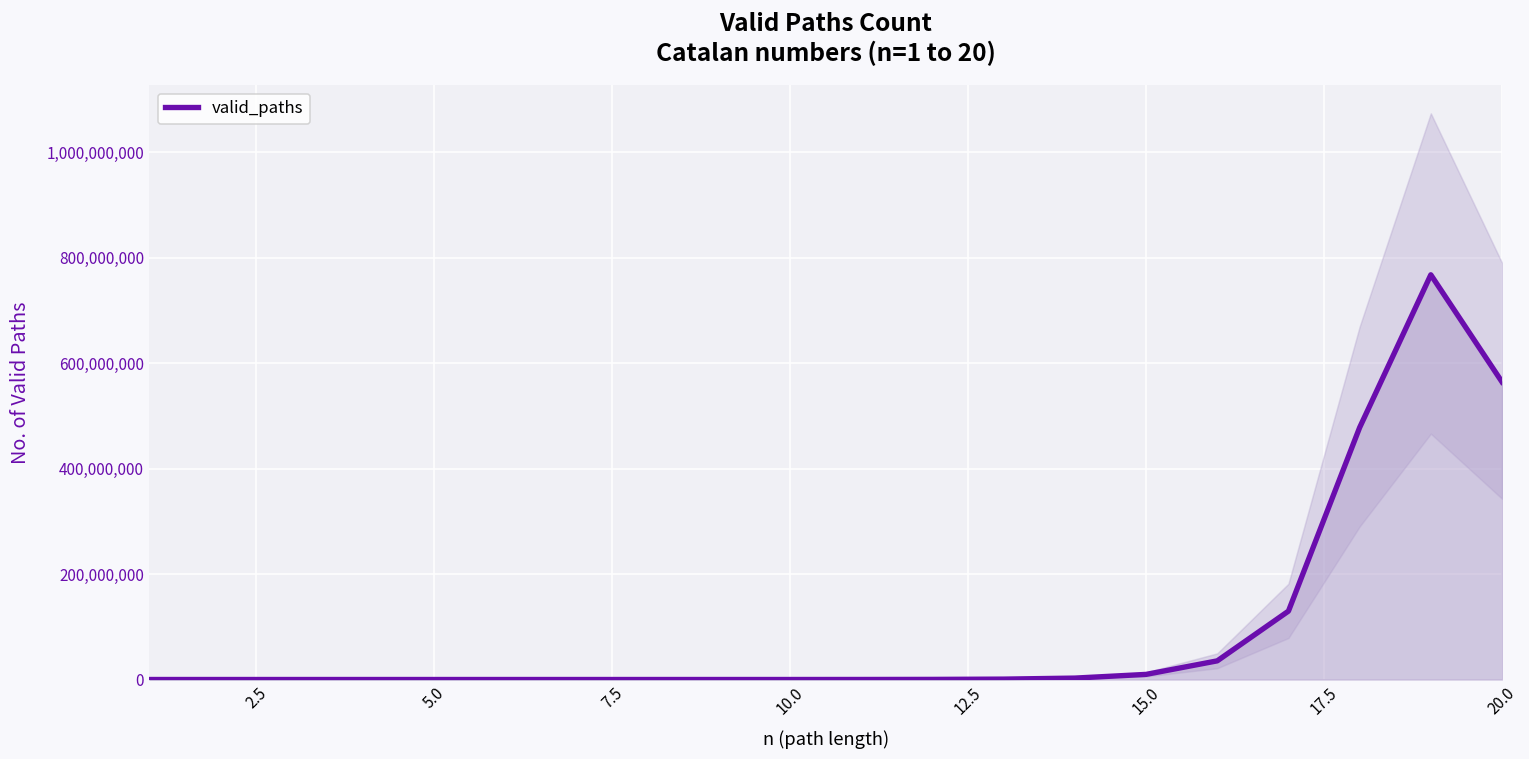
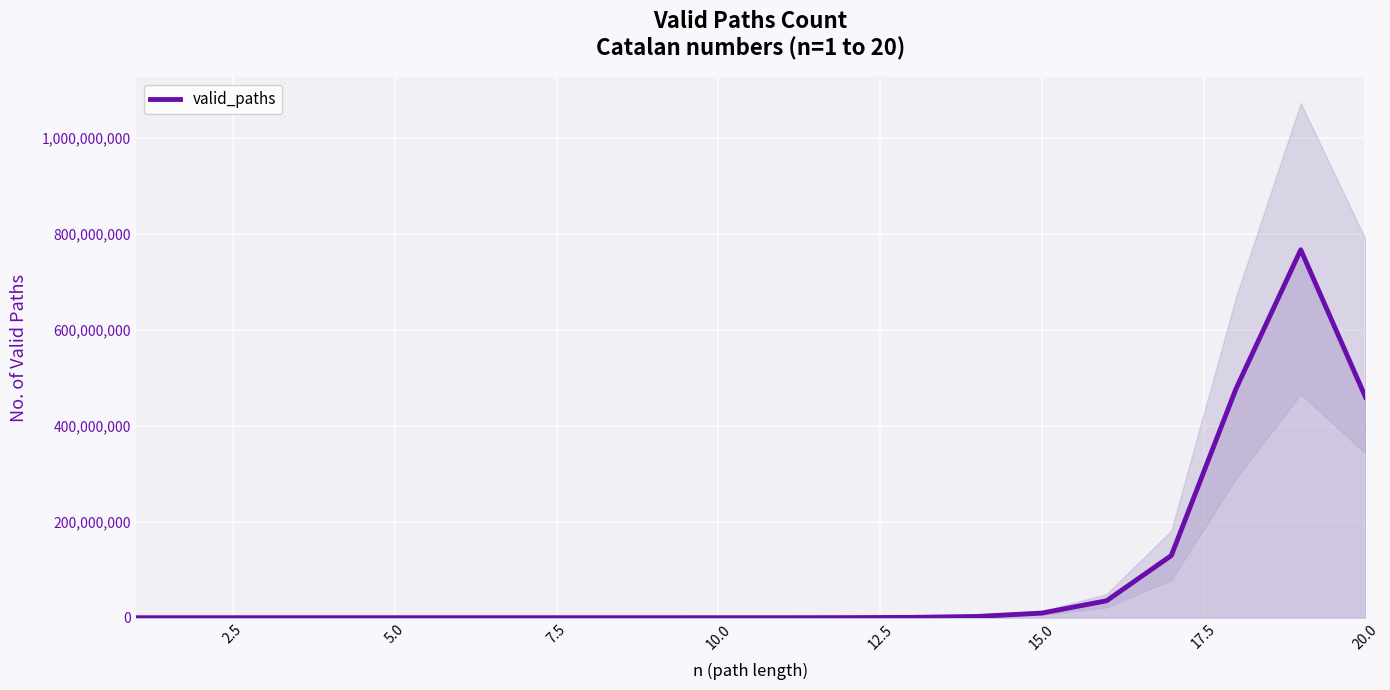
  {
    "valid_paths": {
-     "20.0": "560,000,000"
+     "20.0": "460,000,000"
    }
  }
